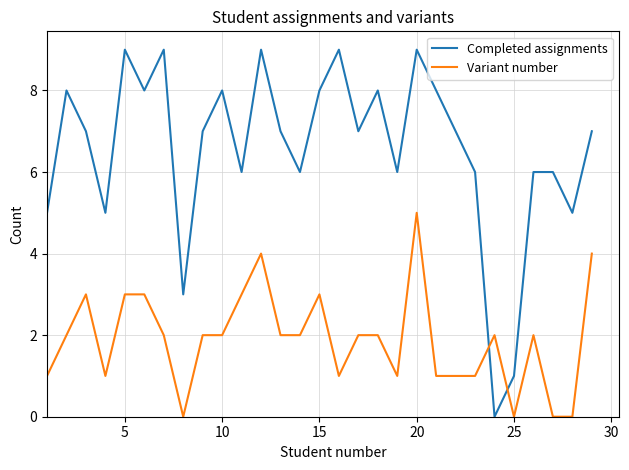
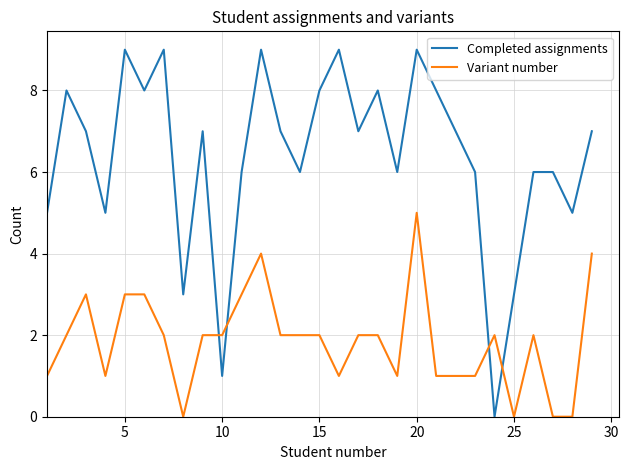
  {
    "Completed assignments": {
      "5": 9,
-     "10": 8,
+     "10": 1,
      "15": 8,
      "20": 9,
-     "25": 1
+     "25": 3
    },
    "Variant number": {
      "5": 3,
      "10": 2,
-     "15": 3,
+     "15": 2,
      "20": 5,
      "25": 0
    }
  }
